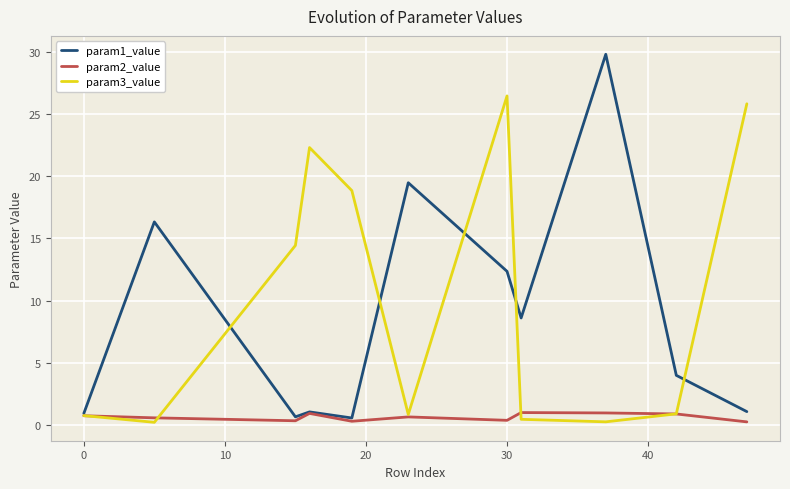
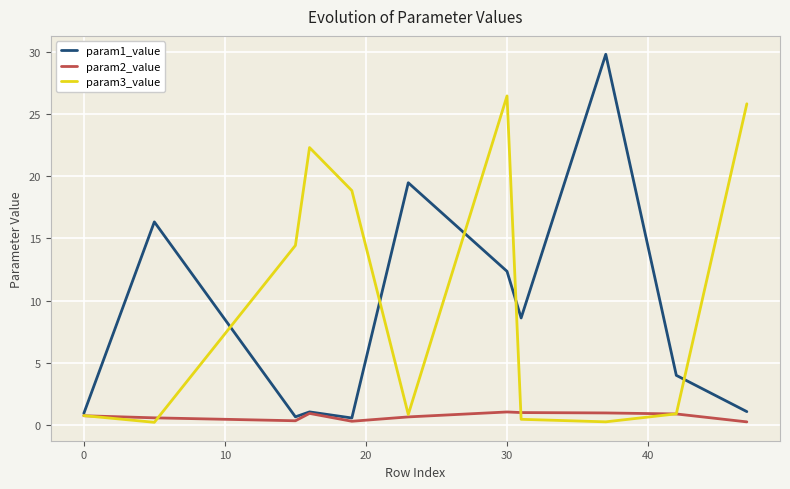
  {
    "param1_value": {
      "30": 12.4
    },
    "param2_value": {
-     "30": 0.4
+     "30": 1.0
    },
    "param3_value": {
      "30": 26.5
    }
  }
